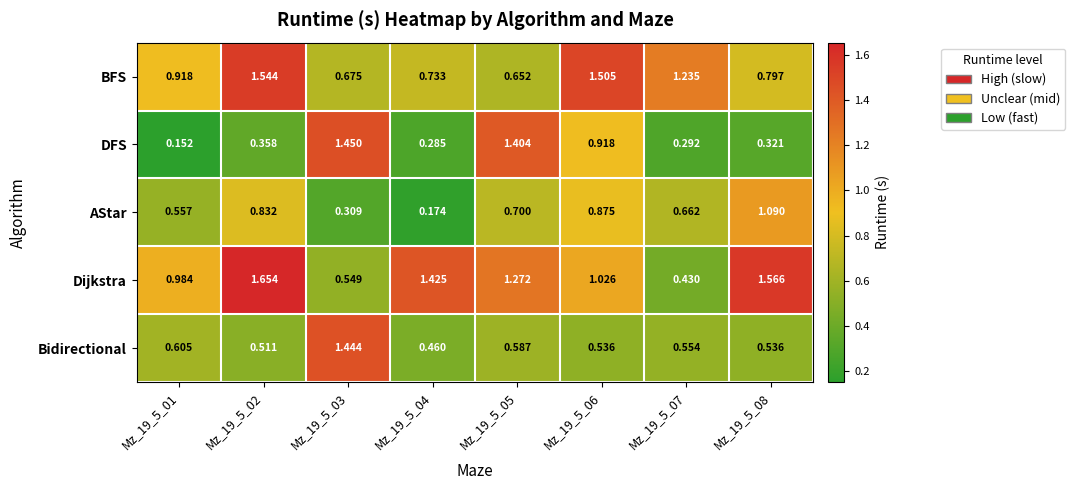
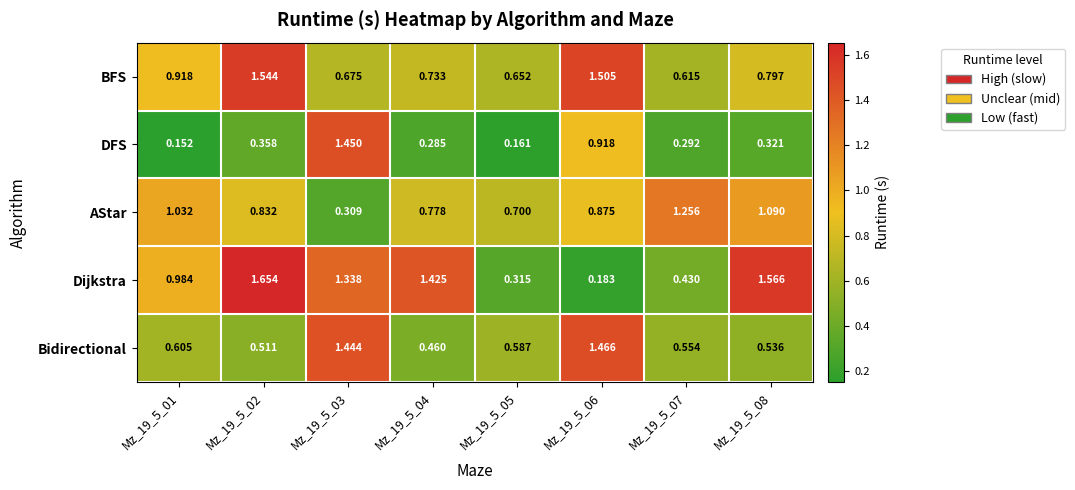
  {
    "BFS": {
      "Mz_19_5_01": 0.918,
      "Mz_19_5_02": 1.544,
      "Mz_19_5_03": 0.675,
      "Mz_19_5_04": 0.733,
      "Mz_19_5_05": 0.652,
      "Mz_19_5_06": 1.505,
-     "Mz_19_5_07": 1.235,
+     "Mz_19_5_07": 0.615,
      "Mz_19_5_08": 0.797
    },
    "DFS": {
      "Mz_19_5_01": 0.152,
      "Mz_19_5_02": 0.358,
      "Mz_19_5_03": 1.450,
      "Mz_19_5_04": 0.285,
-     "Mz_19_5_05": 1.404,
+     "Mz_19_5_05": 0.161,
      "Mz_19_5_06": 0.918,
      "Mz_19_5_07": 0.292,
      "Mz_19_5_08": 0.321
    },
    "AStar": {
-     "Mz_19_5_01": 0.557,
+     "Mz_19_5_01": 1.032,
      "Mz_19_5_02": 0.832,
      "Mz_19_5_03": 0.309,
-     "Mz_19_5_04": 0.174,
+     "Mz_19_5_04": 0.778,
      "Mz_19_5_05": 0.700,
      "Mz_19_5_06": 0.875,
-     "Mz_19_5_07": 0.662,
+     "Mz_19_5_07": 1.256,
      "Mz_19_5_08": 1.090
    },
    "Dijkstra": {
      "Mz_19_5_01": 0.984,
      "Mz_19_5_02": 1.654,
-     "Mz_19_5_03": 0.549,
+     "Mz_19_5_03": 1.338,
      "Mz_19_5_04": 1.425,
-     "Mz_19_5_05": 1.272,
-     "Mz_19_5_06": 1.026,
+     "Mz_19_5_05": 0.315,
+     "Mz_19_5_06": 0.183,
      "Mz_19_5_07": 0.430,
      "Mz_19_5_08": 1.566
    },
    "Bidirectional": {
      "Mz_19_5_01": 0.605,
      "Mz_19_5_02": 0.511,
      "Mz_19_5_03": 1.444,
      "Mz_19_5_04": 0.460,
      "Mz_19_5_05": 0.587,
-     "Mz_19_5_06": 0.536,
+     "Mz_19_5_06": 1.466,
      "Mz_19_5_07": 0.554,
      "Mz_19_5_08": 0.536
    }
  }
